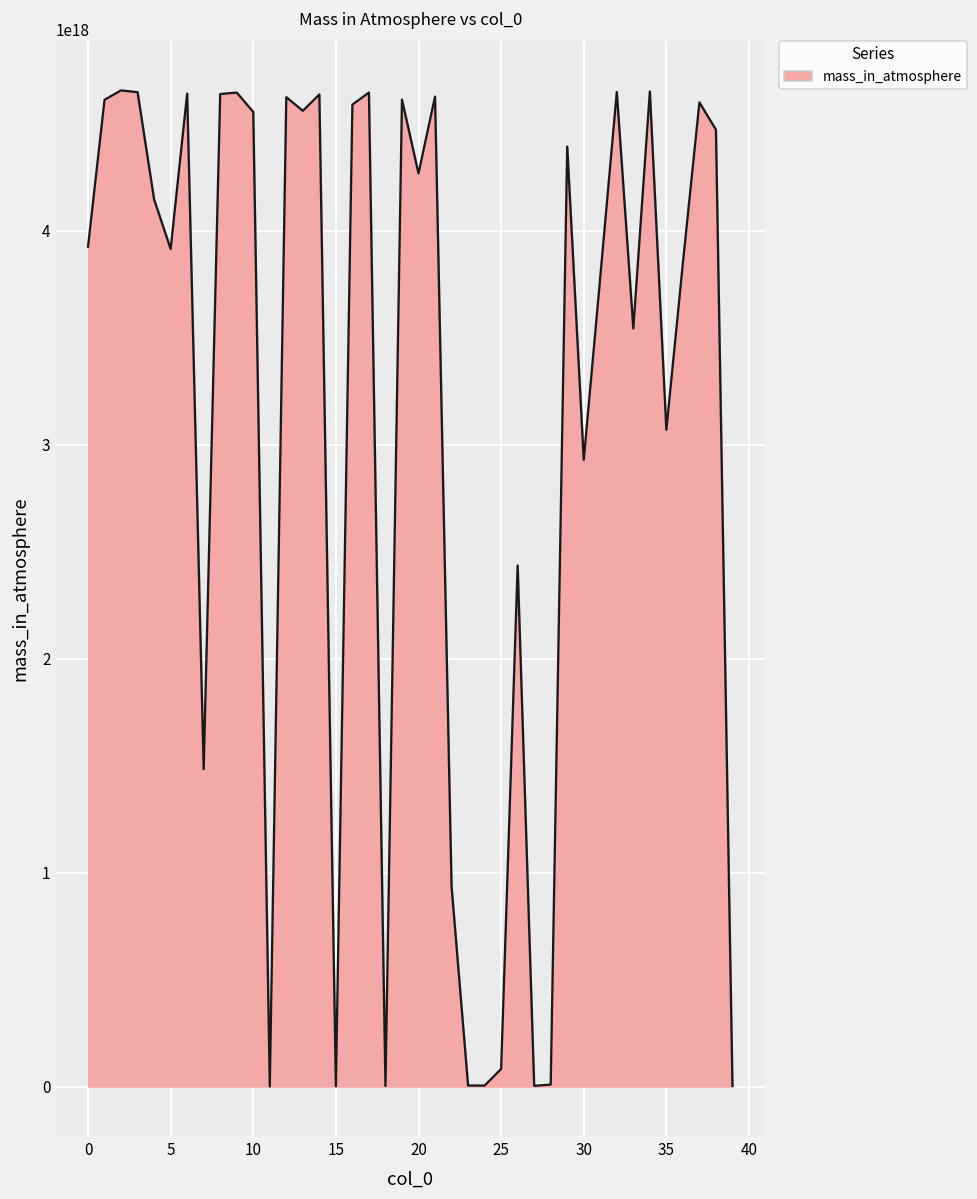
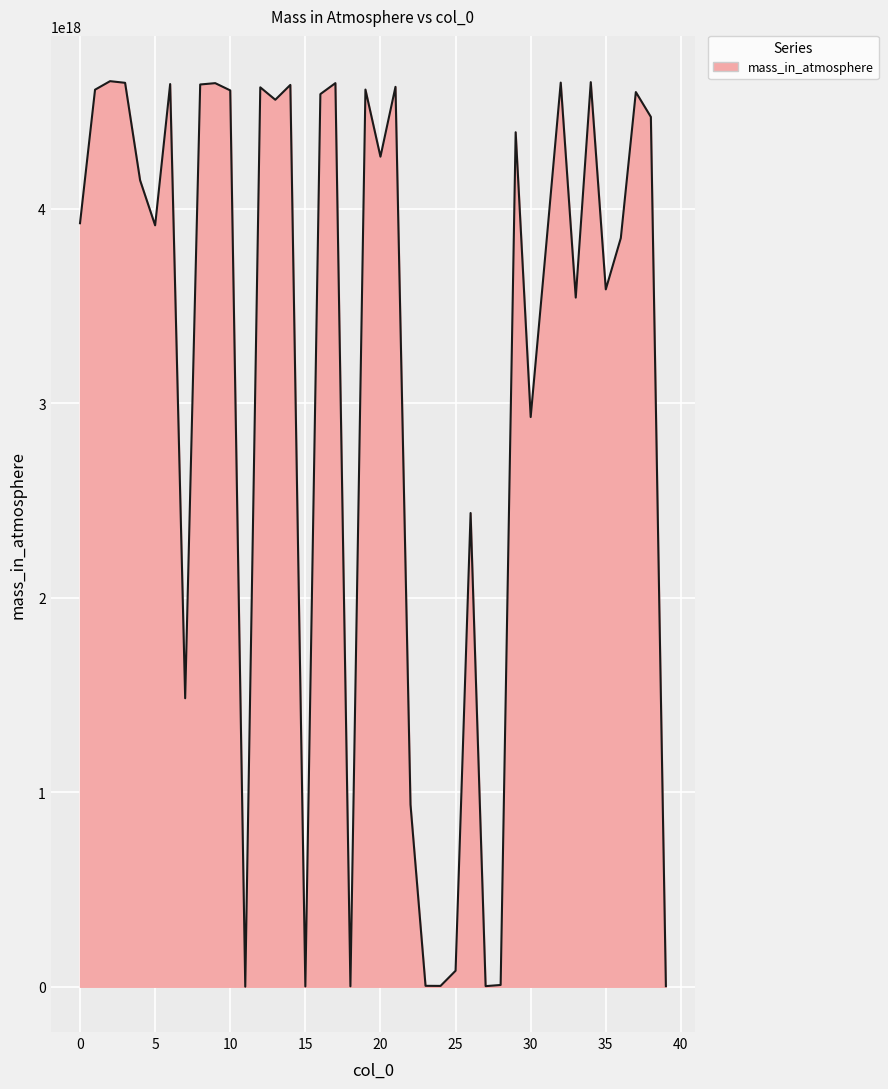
  {
    "0": 3930000000000000000,
    "5": 3920000000000000000,
-   "10": 4560000000000000000,
+   "10": 4610000000000000000,
    "15": 0,
    "20": 4270000000000000000,
    "25": 80000000000000000,
    "30": 2930000000000000000,
-   "35": 3070000000000000000
+   "35": 3590000000000000000
  }
